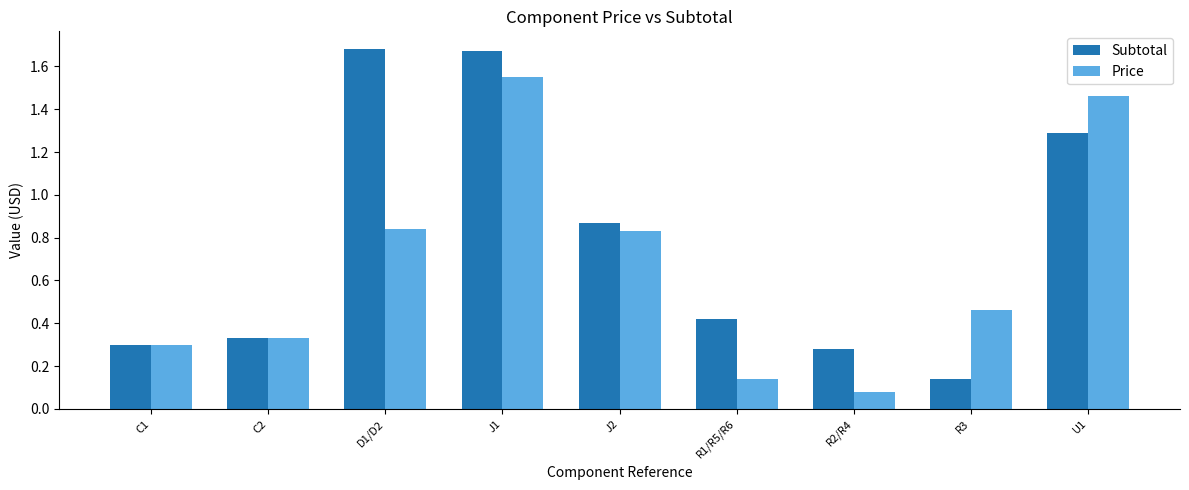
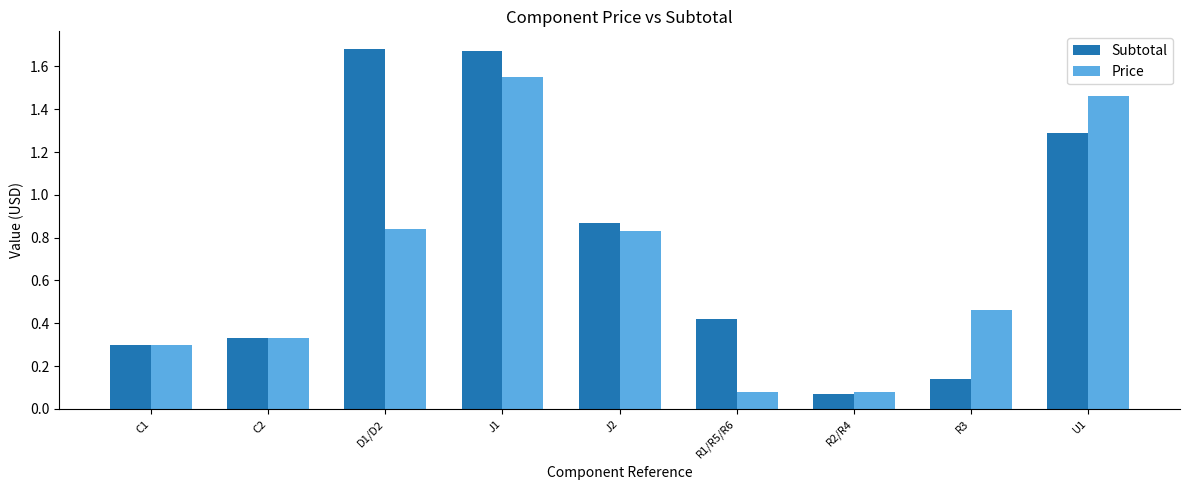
  {
    "Subtotal": {
      "C1": 0.30,
      "C2": 0.33,
      "D1/D2": 1.68,
      "J1": 1.67,
      "J2": 0.87,
      "R1/R5/R6": 0.42,
-     "R2/R4": 0.28,
+     "R2/R4": 0.07,
      "R3": 0.14,
      "U1": 1.29
    },
    "Price": {
      "C1": 0.30,
      "C2": 0.33,
      "D1/D2": 0.84,
      "J1": 1.55,
      "J2": 0.83,
-     "R1/R5/R6": 0.14,
+     "R1/R5/R6": 0.08,
      "R2/R4": 0.08,
      "R3": 0.46,
      "U1": 1.46
    }
  }
